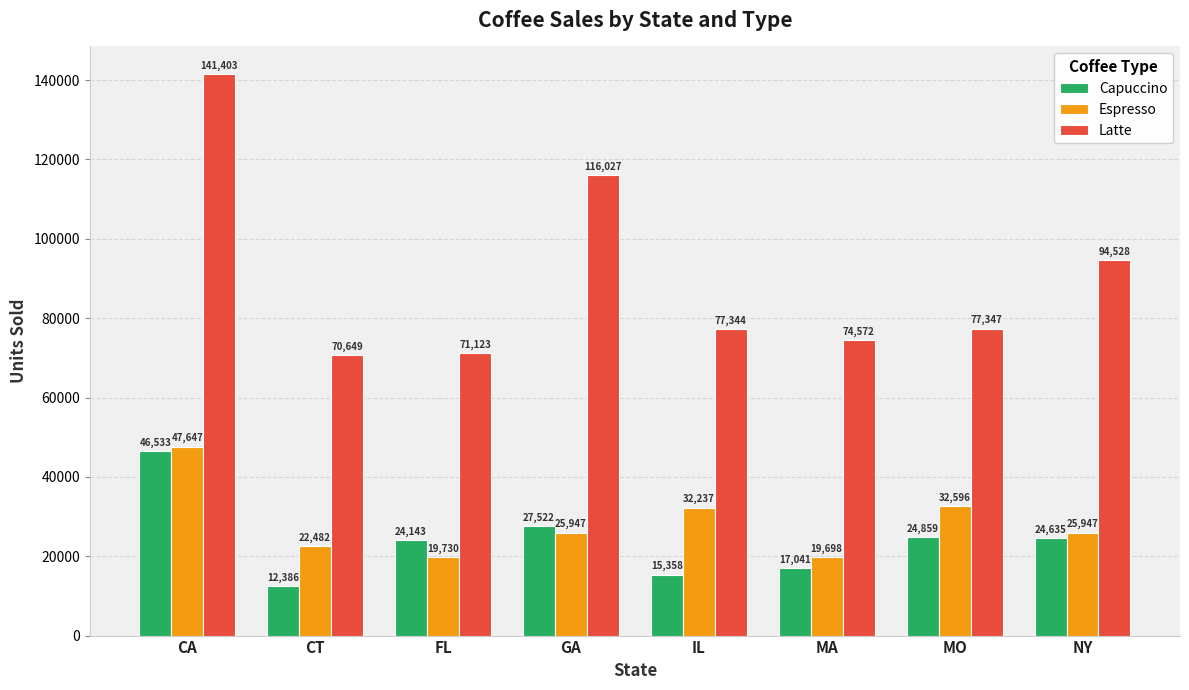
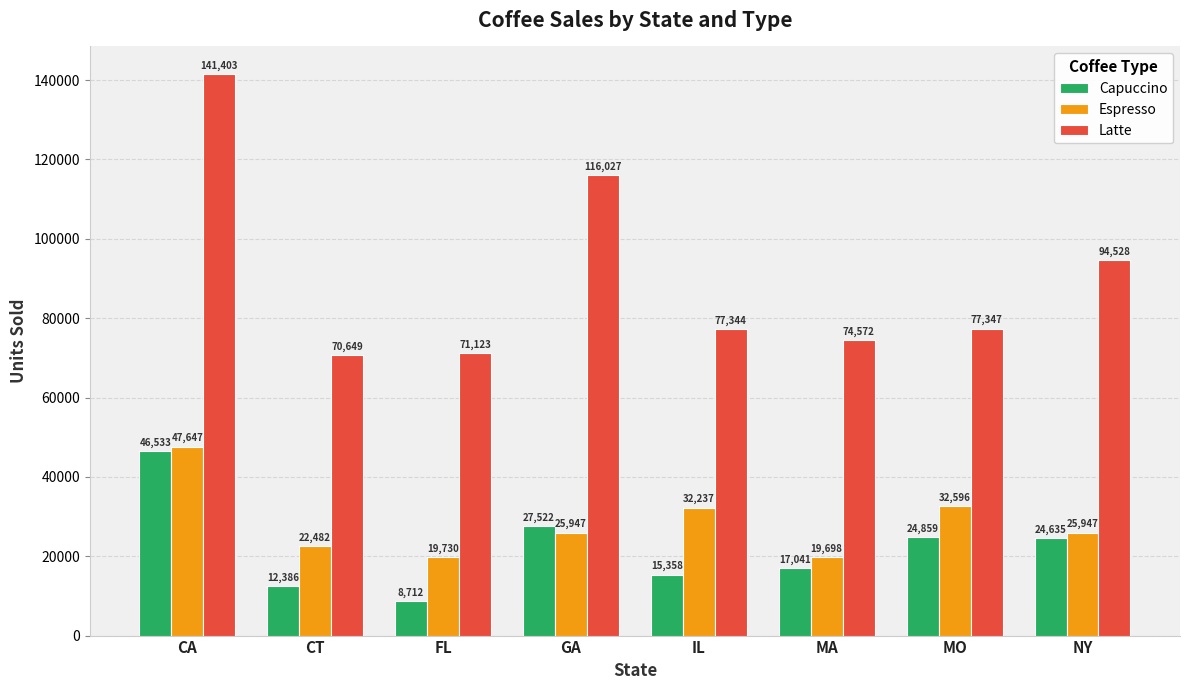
  {
    "Capuccino": {
      "CA": "46,533",
      "CT": "12,386",
-     "FL": "24,143",
+     "FL": "8,712",
      "GA": "27,522",
      "IL": "15,358",
      "MA": "17,041",
      "MO": "24,859",
      "NY": "24,635"
    },
    "Espresso": {
      "CA": "47,647",
      "CT": "22,482",
      "FL": "19,730",
      "GA": "25,947",
      "IL": "32,237",
      "MA": "19,698",
      "MO": "32,596",
      "NY": "25,947"
    },
    "Latte": {
      "CA": "141,403",
      "CT": "70,649",
      "FL": "71,123",
      "GA": "116,027",
      "IL": "77,344",
      "MA": "74,572",
      "MO": "77,347",
      "NY": "94,528"
    }
  }
